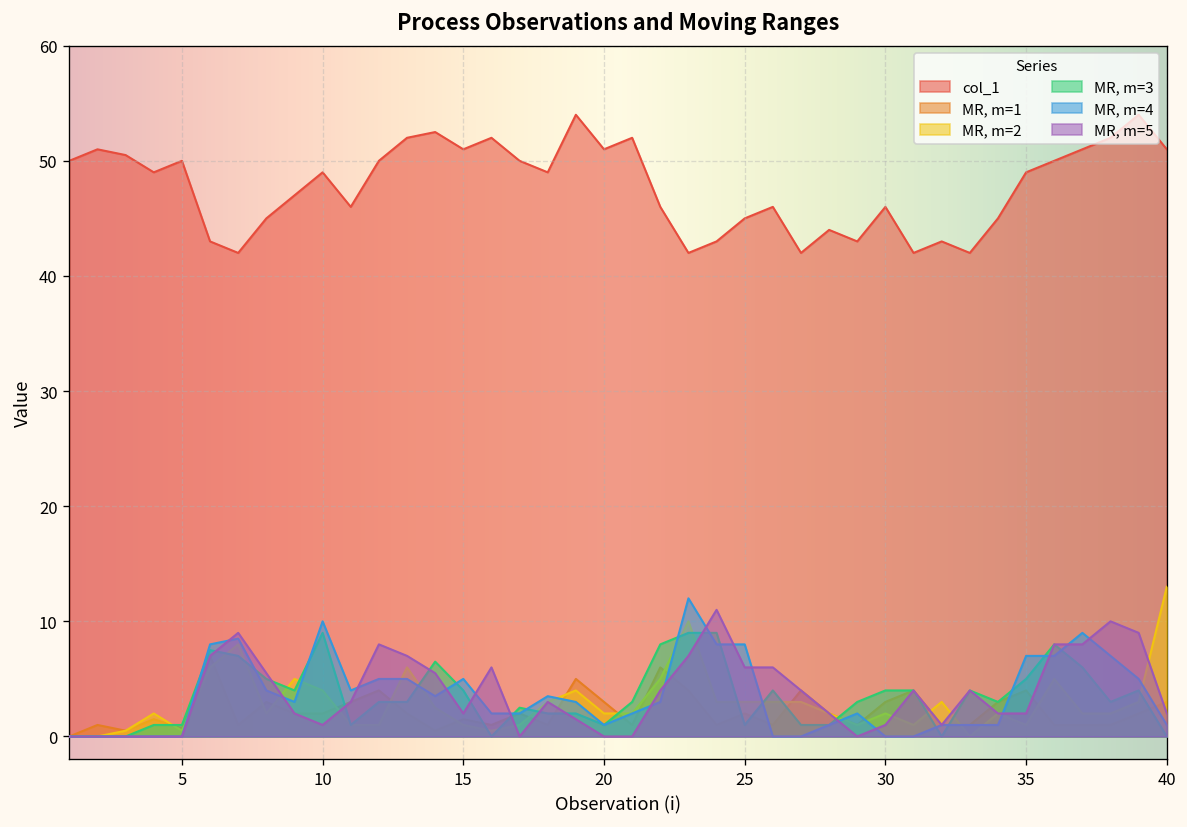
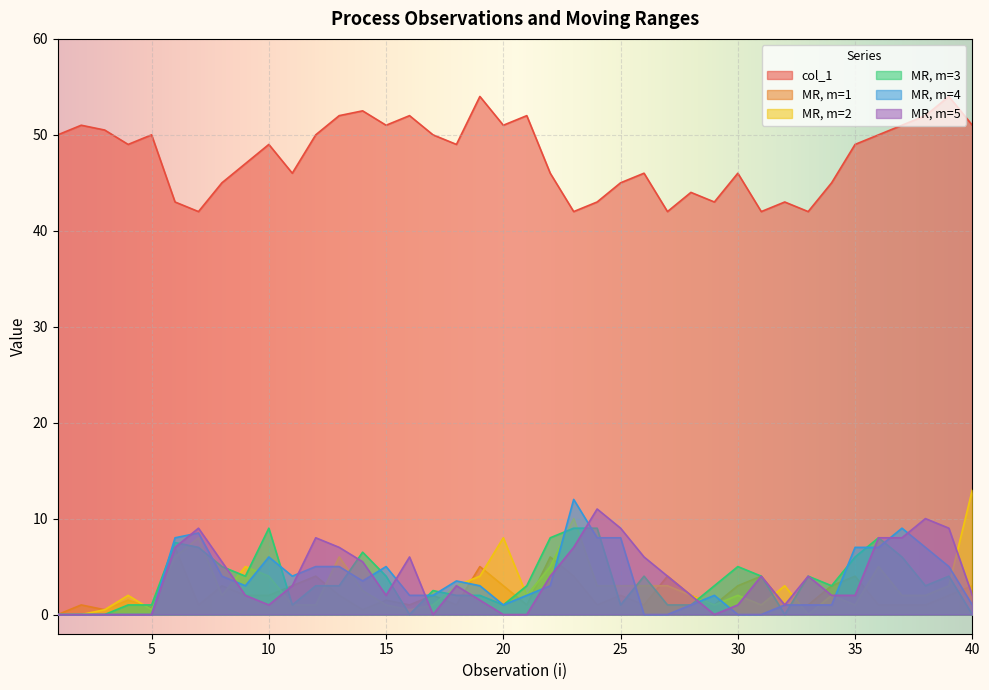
  {
    "MR, m=2": {
      "10": 4,
      "15": 1,
-     "20": 2,
+     "20": 8,
      "25": 3,
      "30": 2,
      "35": 1,
      "40": 13
    },
    "MR, m=3": {
      "5": 1,
      "10": 9,
      "15": 4,
      "25": 1,
-     "30": 4,
-     "35": 5,
+     "30": 5,
+     "35": 6,
      "40": 0
    },
    "MR, m=4": {
-     "10": 10,
+     "10": 6,
      "15": 5,
      "25": 8,
      "30": 0,
      "35": 7,
      "40": 1
    },
    "MR, m=5": {
      "10": 1,
      "15": 2,
      "20": 0,
-     "25": 6,
+     "25": 9,
      "30": 1,
      "35": 2,
      "40": 2
    }
  }
